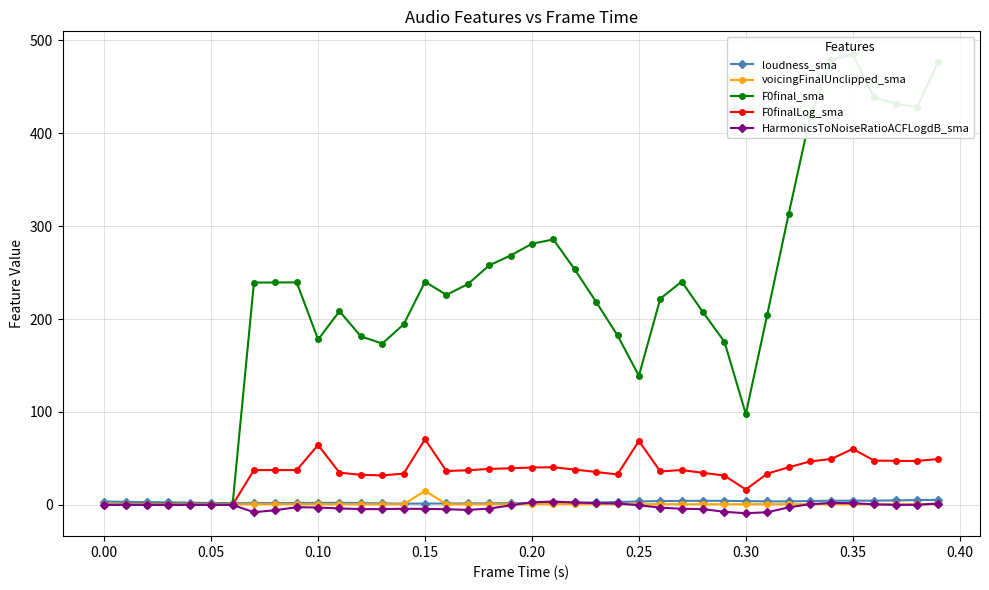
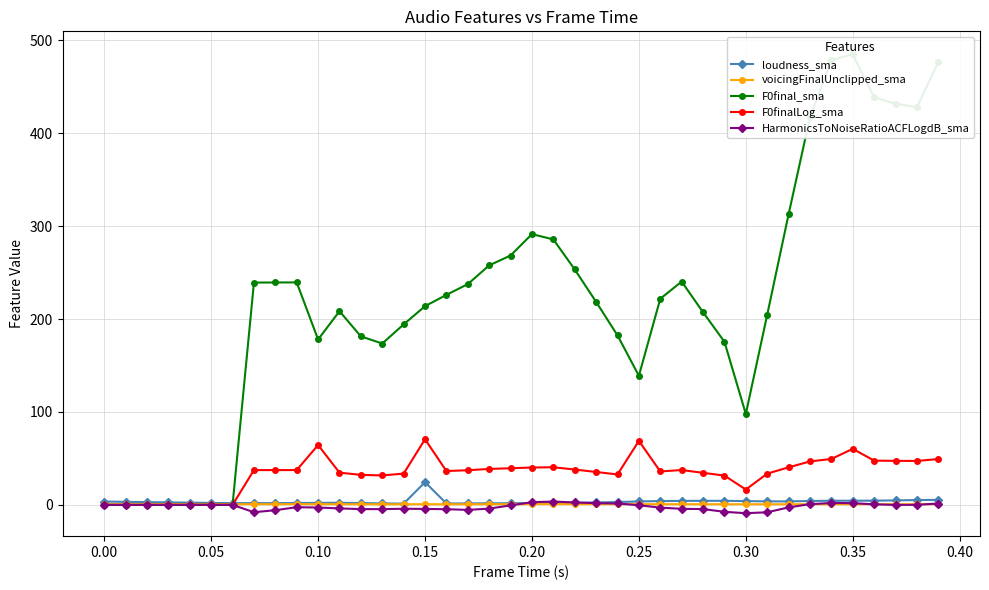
  {
    "loudness_sma": {
      "0.00": 0,
-     "0.15": 0,
+     "0.15": 20,
      "0.25": 0,
      "0.30": 0
    },
    "voicingFinalUnclipped_sma": {
-     "0.15": 20,
+     "0.15": 0,
      "0.30": 0
    },
    "F0final_sma": {
      "0.10": 180,
-     "0.15": 240,
-     "0.20": 280,
+     "0.15": 210,
+     "0.20": 290,
      "0.25": 140,
      "0.30": 100
    },
    "F0finalLog_sma": {
      "0.10": 60,
      "0.15": 70,
      "0.20": 40,
      "0.25": 70,
      "0.30": 20,
      "0.35": 60
    },
    "HarmonicsToNoiseRatioACFLogdB_sma": {
      "0.10": 0,
      "0.15": 0,
      "0.30": -10
    }
  }
